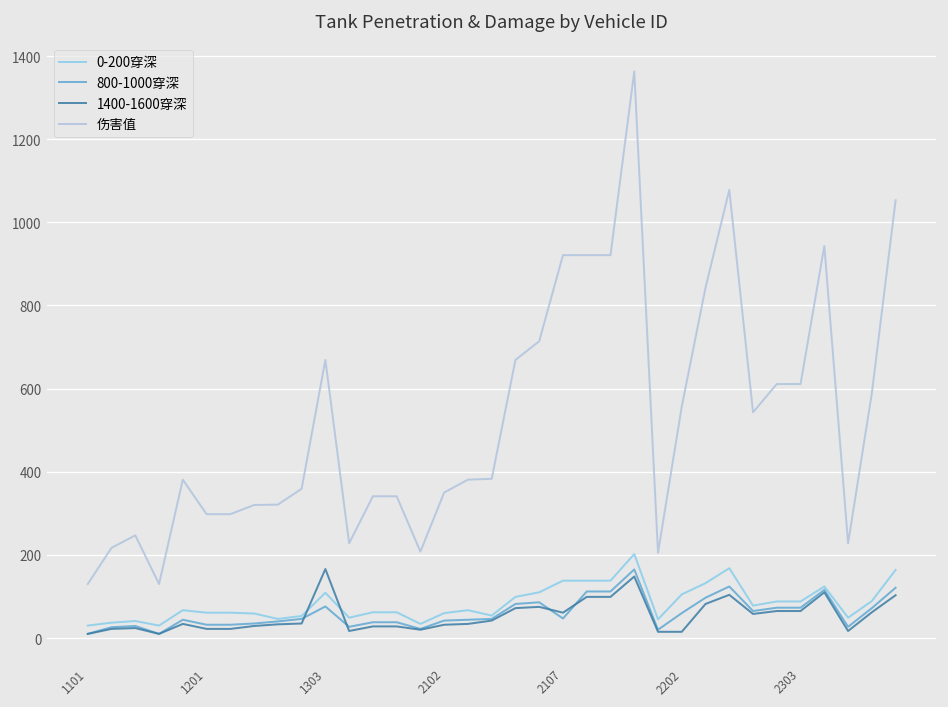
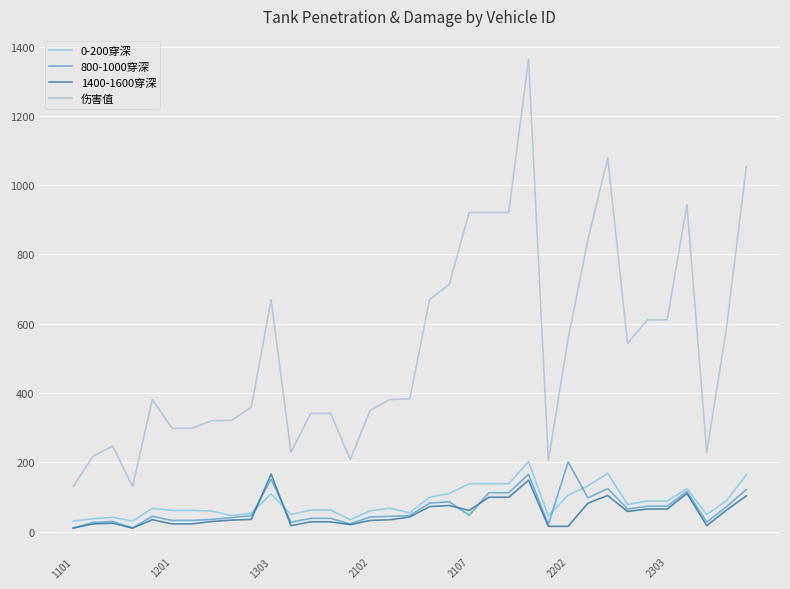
  {
    "800-1000穿深": {
      "1201": 30,
-     "1303": 80,
+     "1303": 150,
      "2102": 40,
      "2107": 50,
-     "2202": 60,
+     "2202": 200,
      "2303": 70
    },
    "1400-1600穿深": {
      "1201": 20,
      "1303": 170,
      "2102": 30,
      "2107": 60,
      "2202": 20,
      "2303": 70
    }
  }
